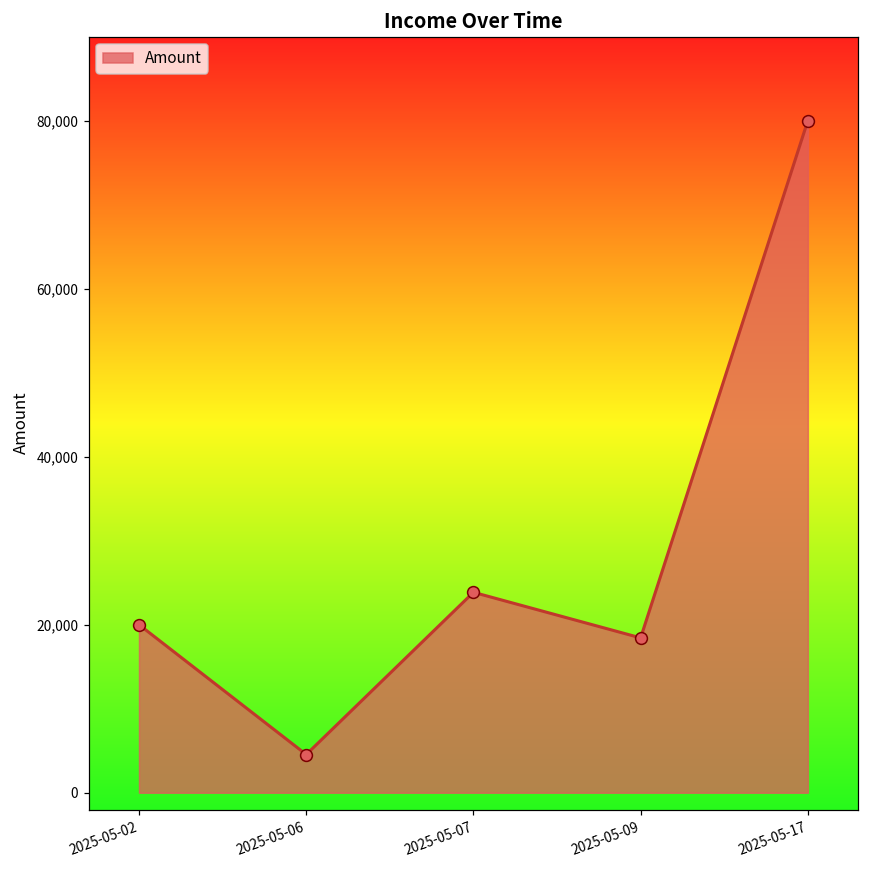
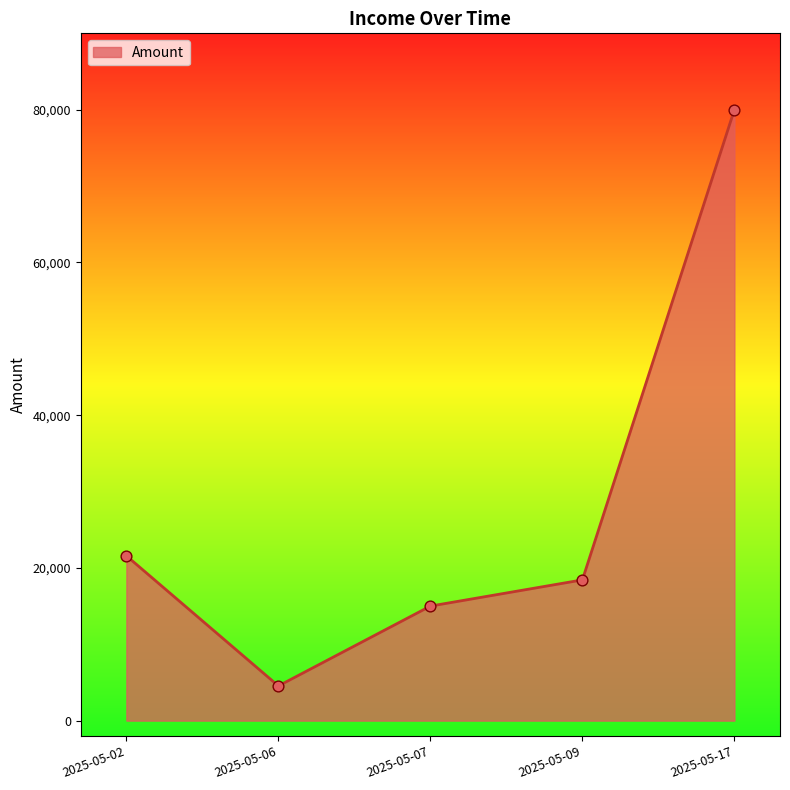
  {
-   "2025-05-02": "20,000",
+   "2025-05-02": "22,000",
    "2025-05-06": "5,000",
-   "2025-05-07": "24,000",
+   "2025-05-07": "15,000",
    "2025-05-09": "18,000",
    "2025-05-17": "80,000"
  }
